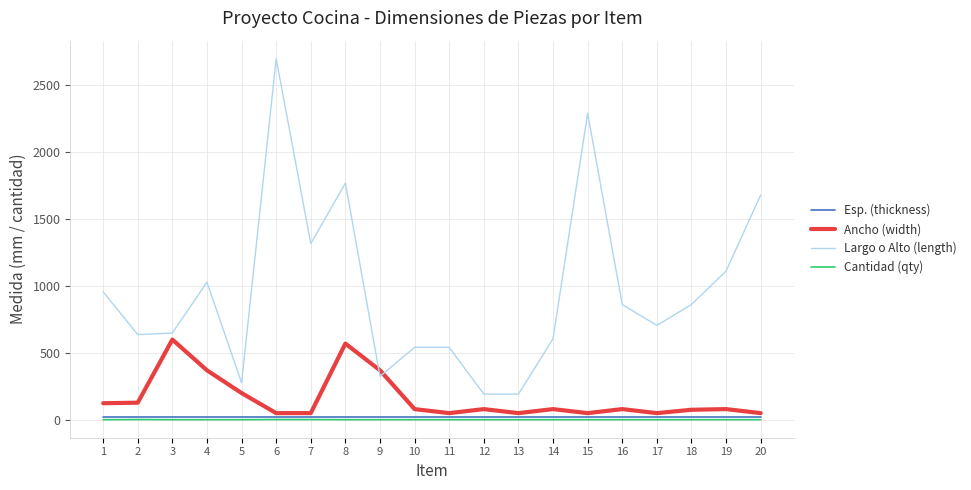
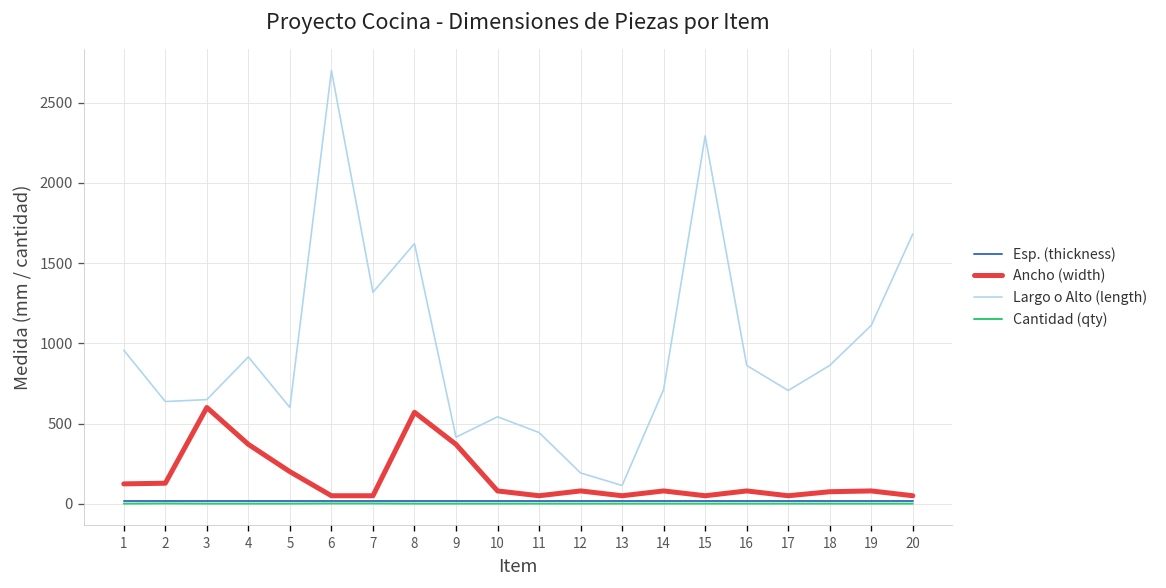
  {
    "Ancho (width)": {
      "1": 120,
      "2": 130,
      "3": 600,
      "4": 370,
      "5": 200,
      "6": 50,
      "7": 50,
      "8": 570,
      "9": 370,
      "10": 80,
      "11": 50,
      "12": 80,
      "13": 50,
      "14": 80,
      "15": 50,
      "16": 80,
      "17": 50,
      "18": 80,
      "19": 80,
      "20": 50
    },
    "Largo o Alto (length)": {
      "1": 960,
      "2": 640,
      "3": 650,
-     "4": 1030,
-     "5": 280,
+     "4": 920,
+     "5": 600,
      "6": 2700,
      "7": 1320,
-     "8": 1770,
-     "9": 330,
+     "8": 1620,
+     "9": 420,
      "10": 540,
-     "11": 540,
+     "11": 440,
      "12": 190,
-     "13": 190,
-     "14": 610,
+     "13": 110,
+     "14": 710,
      "15": 2290,
      "16": 860,
      "17": 710,
      "18": 860,
      "19": 1110,
      "20": 1680
    }
  }
